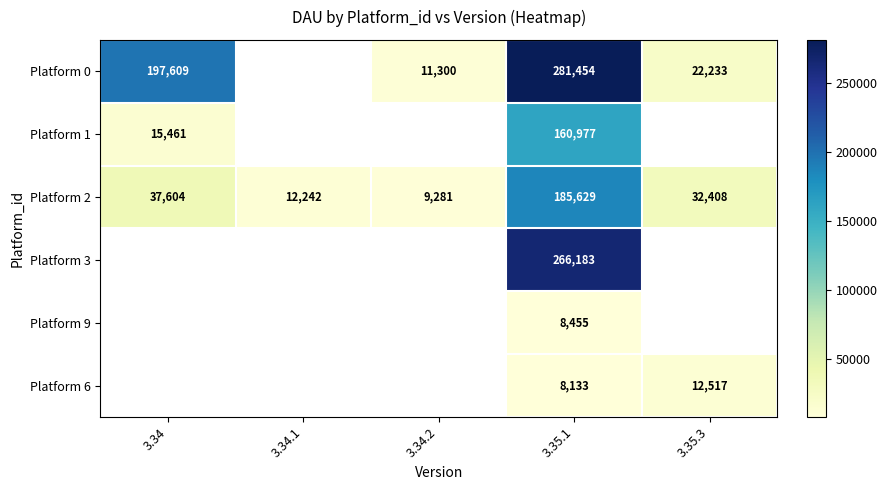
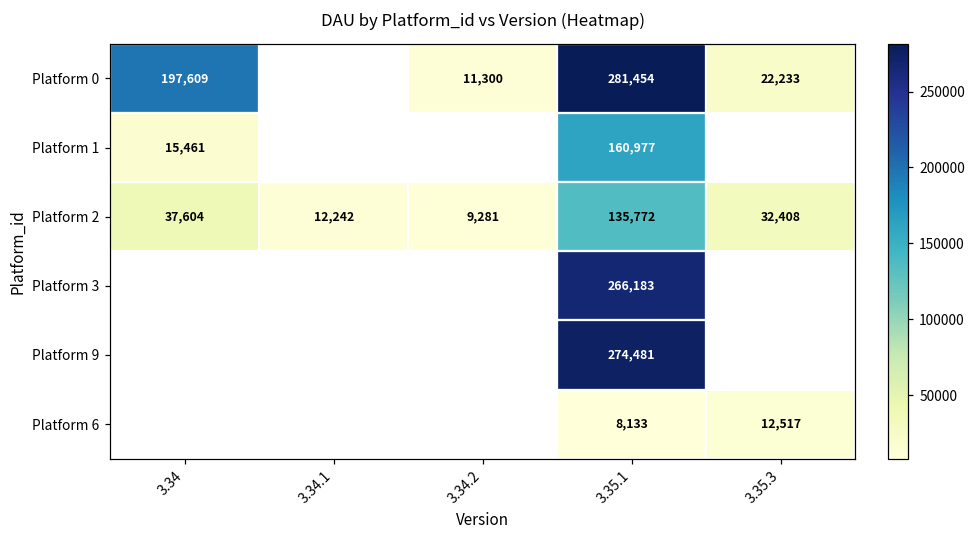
  {
    "Platform 0": {
      "3.34": "197,609",
      "3.34.2": "11,300",
      "3.35.1": "281,454",
      "3.35.3": "22,233"
    },
    "Platform 1": {
      "3.34": "15,461",
      "3.35.1": "160,977"
    },
    "Platform 2": {
      "3.34": "37,604",
      "3.34.1": "12,242",
      "3.34.2": "9,281",
-     "3.35.1": "185,629",
+     "3.35.1": "135,772",
      "3.35.3": "32,408"
    },
    "Platform 3": {
      "3.35.1": "266,183"
    },
    "Platform 9": {
-     "3.35.1": "8,455"
+     "3.35.1": "274,481"
    },
    "Platform 6": {
      "3.35.1": "8,133",
      "3.35.3": "12,517"
    }
  }
